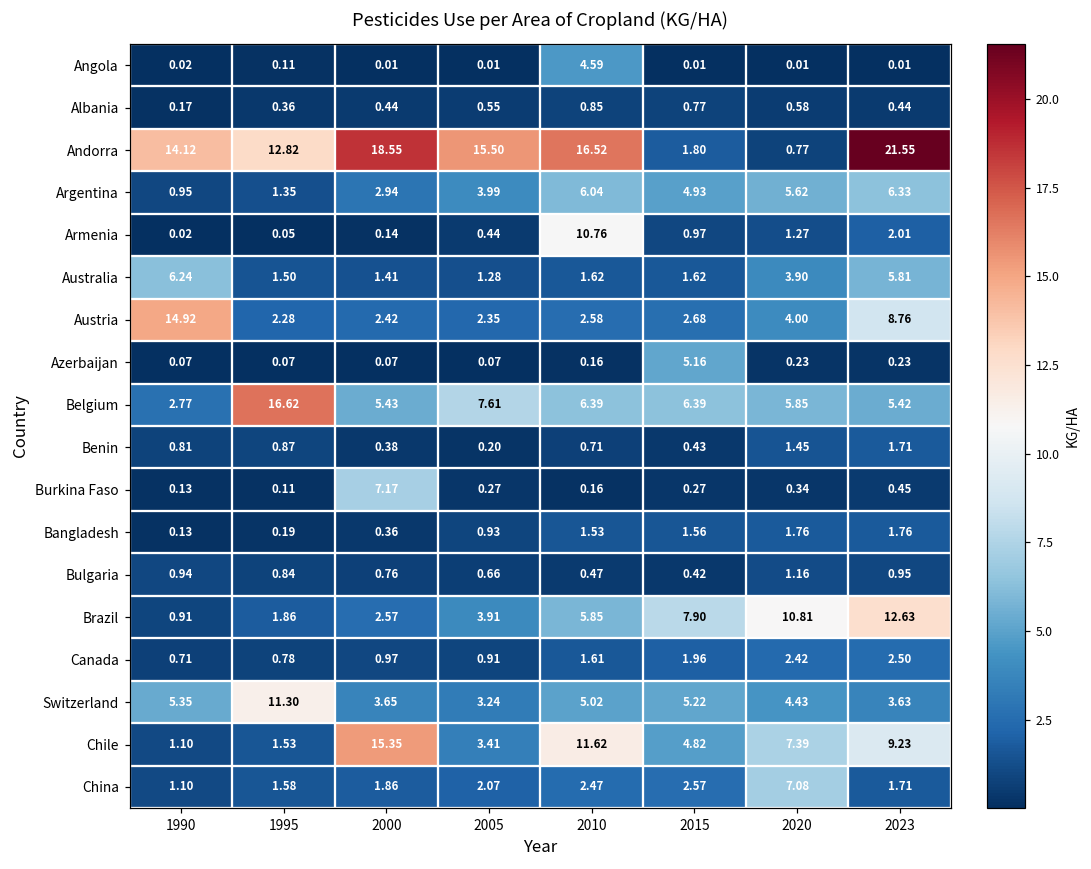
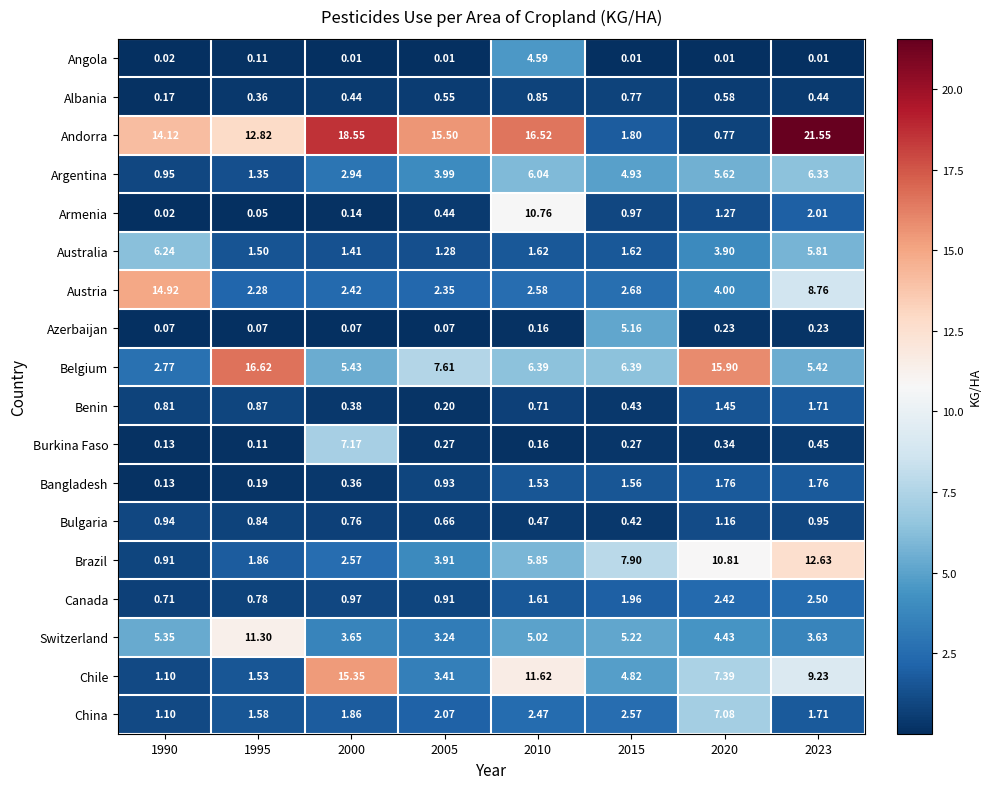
  {
    "Angola": {
      "1990": 0.02,
      "1995": 0.11,
      "2000": 0.01,
      "2005": 0.01,
      "2010": 4.59,
      "2015": 0.01,
      "2020": 0.01,
      "2023": 0.01
    },
    "Albania": {
      "1990": 0.17,
      "1995": 0.36,
      "2000": 0.44,
      "2005": 0.55,
      "2010": 0.85,
      "2015": 0.77,
      "2020": 0.58,
      "2023": 0.44
    },
    "Andorra": {
      "1990": 14.12,
      "1995": 12.82,
      "2000": 18.55,
      "2005": 15.50,
      "2010": 16.52,
      "2015": 1.80,
      "2020": 0.77,
      "2023": 21.55
    },
    "Argentina": {
      "1990": 0.95,
      "1995": 1.35,
      "2000": 2.94,
      "2005": 3.99,
      "2010": 6.04,
      "2015": 4.93,
      "2020": 5.62,
      "2023": 6.33
    },
    "Armenia": {
      "1990": 0.02,
      "1995": 0.05,
      "2000": 0.14,
      "2005": 0.44,
      "2010": 10.76,
      "2015": 0.97,
      "2020": 1.27,
      "2023": 2.01
    },
    "Australia": {
      "1990": 6.24,
      "1995": 1.50,
      "2000": 1.41,
      "2005": 1.28,
      "2010": 1.62,
      "2015": 1.62,
      "2020": 3.90,
      "2023": 5.81
    },
    "Austria": {
      "1990": 14.92,
      "1995": 2.28,
      "2000": 2.42,
      "2005": 2.35,
      "2010": 2.58,
      "2015": 2.68,
      "2020": 4.00,
      "2023": 8.76
    },
    "Azerbaijan": {
      "1990": 0.07,
      "1995": 0.07,
      "2000": 0.07,
      "2005": 0.07,
      "2010": 0.16,
      "2015": 5.16,
      "2020": 0.23,
      "2023": 0.23
    },
    "Belgium": {
      "1990": 2.77,
      "1995": 16.62,
      "2000": 5.43,
      "2005": 7.61,
      "2010": 6.39,
      "2015": 6.39,
-     "2020": 5.85,
+     "2020": 15.90,
      "2023": 5.42
    },
    "Benin": {
      "1990": 0.81,
      "1995": 0.87,
      "2000": 0.38,
      "2005": 0.20,
      "2010": 0.71,
      "2015": 0.43,
      "2020": 1.45,
      "2023": 1.71
    },
    "Burkina Faso": {
      "1990": 0.13,
      "1995": 0.11,
      "2000": 7.17,
      "2005": 0.27,
      "2010": 0.16,
      "2015": 0.27,
      "2020": 0.34,
      "2023": 0.45
    },
    "Bangladesh": {
      "1990": 0.13,
      "1995": 0.19,
      "2000": 0.36,
      "2005": 0.93,
      "2010": 1.53,
      "2015": 1.56,
      "2020": 1.76,
      "2023": 1.76
    },
    "Bulgaria": {
      "1990": 0.94,
      "1995": 0.84,
      "2000": 0.76,
      "2005": 0.66,
      "2010": 0.47,
      "2015": 0.42,
      "2020": 1.16,
      "2023": 0.95
    },
    "Brazil": {
      "1990": 0.91,
      "1995": 1.86,
      "2000": 2.57,
      "2005": 3.91,
      "2010": 5.85,
      "2015": 7.90,
      "2020": 10.81,
      "2023": 12.63
    },
    "Canada": {
      "1990": 0.71,
      "1995": 0.78,
      "2000": 0.97,
      "2005": 0.91,
      "2010": 1.61,
      "2015": 1.96,
      "2020": 2.42,
      "2023": 2.50
    },
    "Switzerland": {
      "1990": 5.35,
      "1995": 11.30,
      "2000": 3.65,
      "2005": 3.24,
      "2010": 5.02,
      "2015": 5.22,
      "2020": 4.43,
      "2023": 3.63
    },
    "Chile": {
      "1990": 1.10,
      "1995": 1.53,
      "2000": 15.35,
      "2005": 3.41,
      "2010": 11.62,
      "2015": 4.82,
      "2020": 7.39,
      "2023": 9.23
    },
    "China": {
      "1990": 1.10,
      "1995": 1.58,
      "2000": 1.86,
      "2005": 2.07,
      "2010": 2.47,
      "2015": 2.57,
      "2020": 7.08,
      "2023": 1.71
    }
  }
